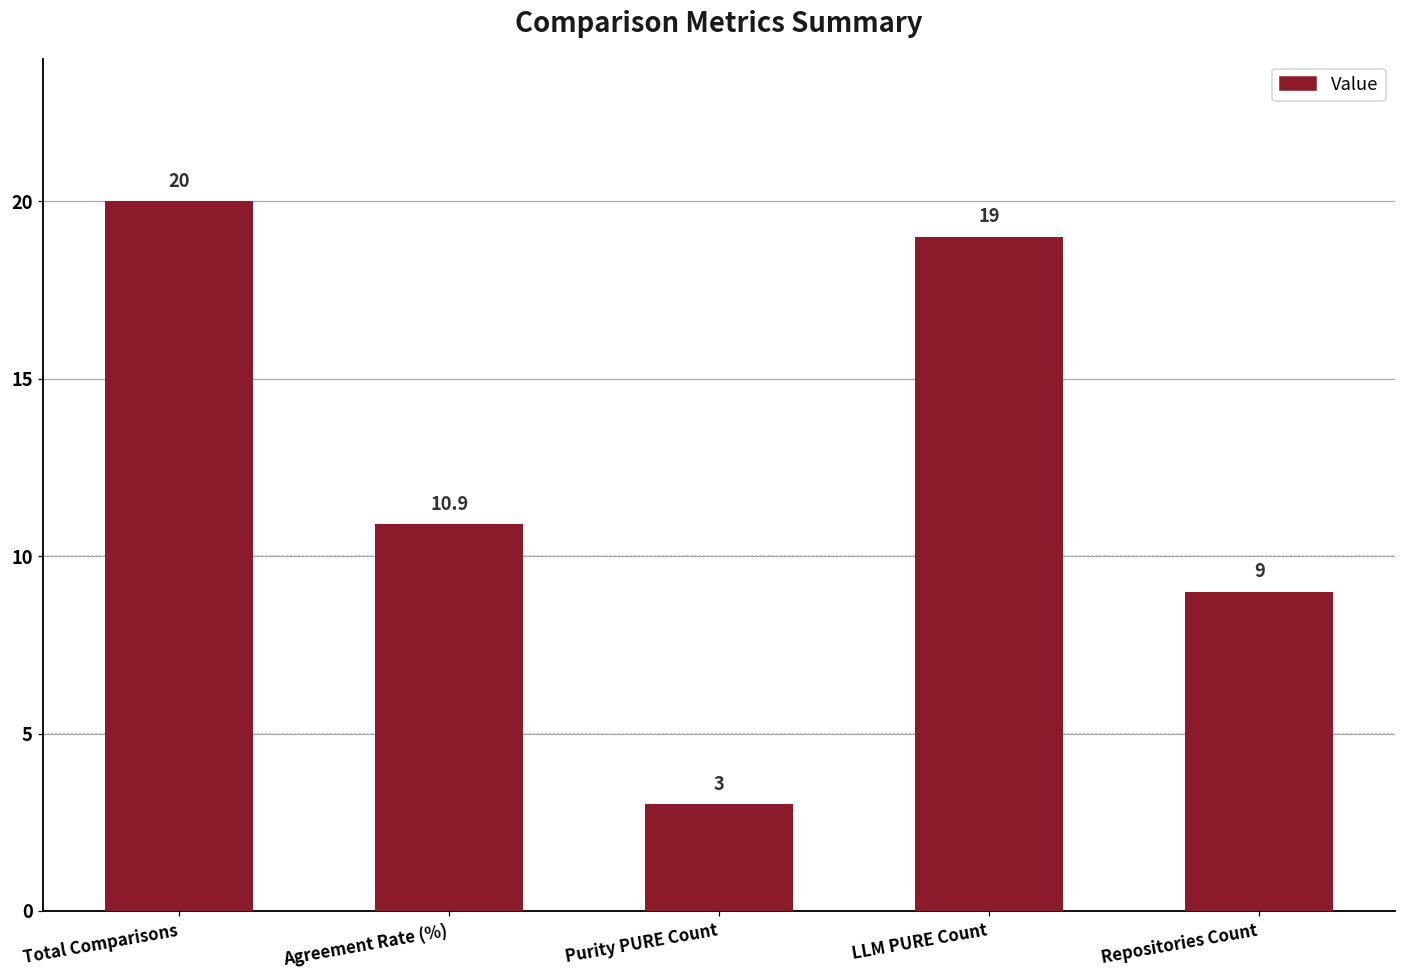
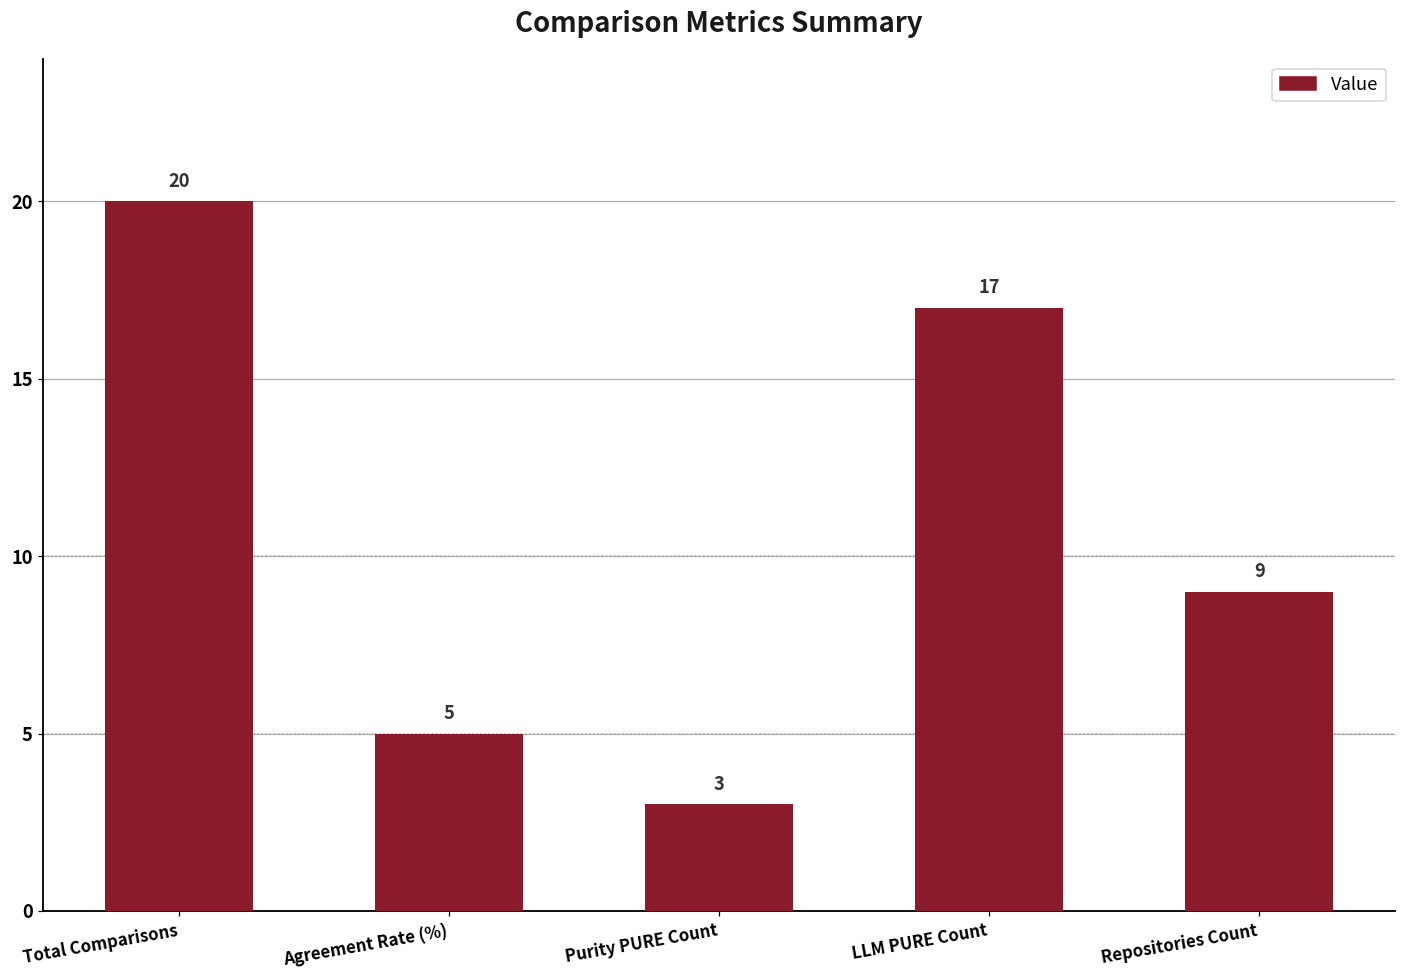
  {
    "Total Comparisons": 20,
-   "Agreement Rate (%)": 10.9,
+   "Agreement Rate (%)": 5,
    "Purity PURE Count": 3,
-   "LLM PURE Count": 19,
+   "LLM PURE Count": 17,
    "Repositories Count": 9
  }
